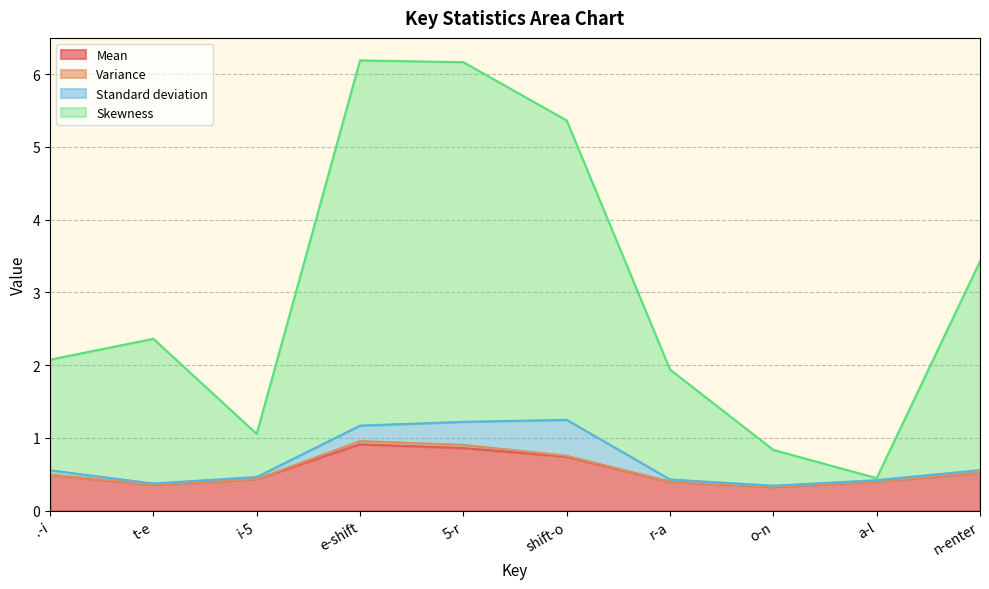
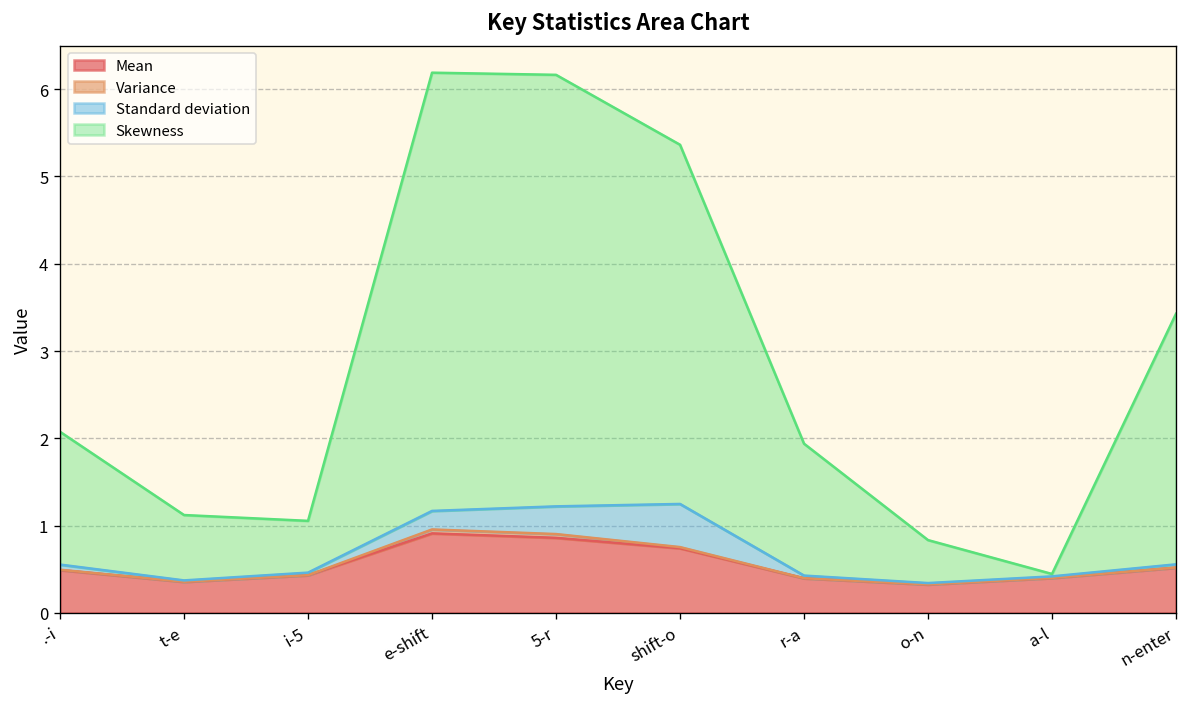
  {
    "Standard deviation": {
      ".-i": 0.1,
      "e-shift": 0.2,
      "5-r": 0.3,
      "shift-o": 0.5,
      "n-enter": 0.0
    },
    "Skewness": {
      ".-i": 1.5,
-     "t-e": 2.0,
+     "t-e": 0.7,
      "i-5": 0.6,
      "e-shift": 5.0,
      "5-r": 4.9,
      "shift-o": 4.1,
      "r-a": 1.5,
      "o-n": 0.5,
      "n-enter": 2.9
    }
  }
